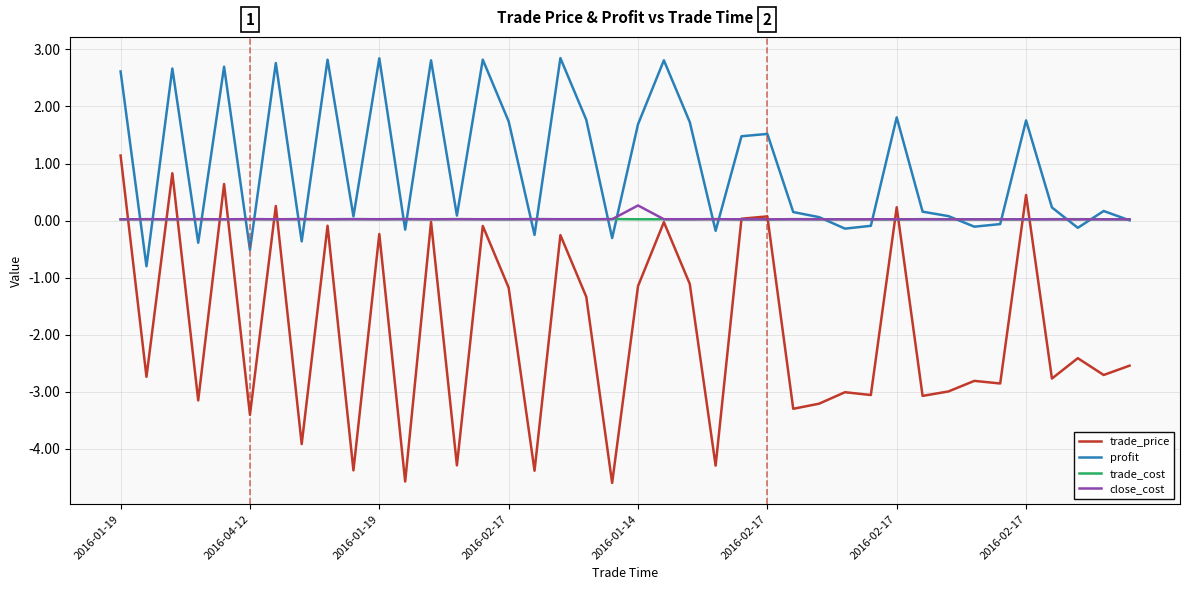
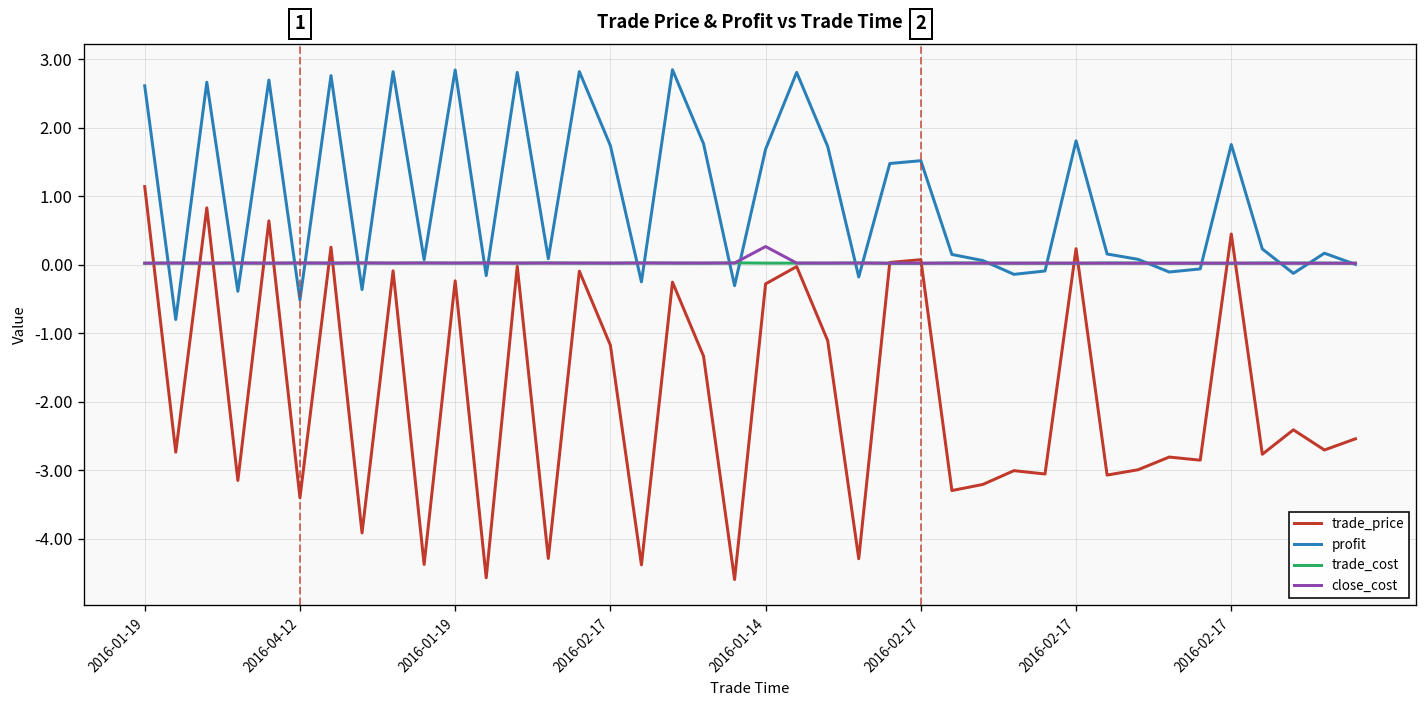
  {
    "trade_price": {
-     "2016-01-14": -1.1
+     "2016-01-14": -0.3
    },
    "profit": {
      "2016-01-14": 1.7
    },
    "trade_cost": {
      "2016-01-14": 0.0
    },
    "close_cost": {
      "2016-01-14": 0.3
    }
  }
